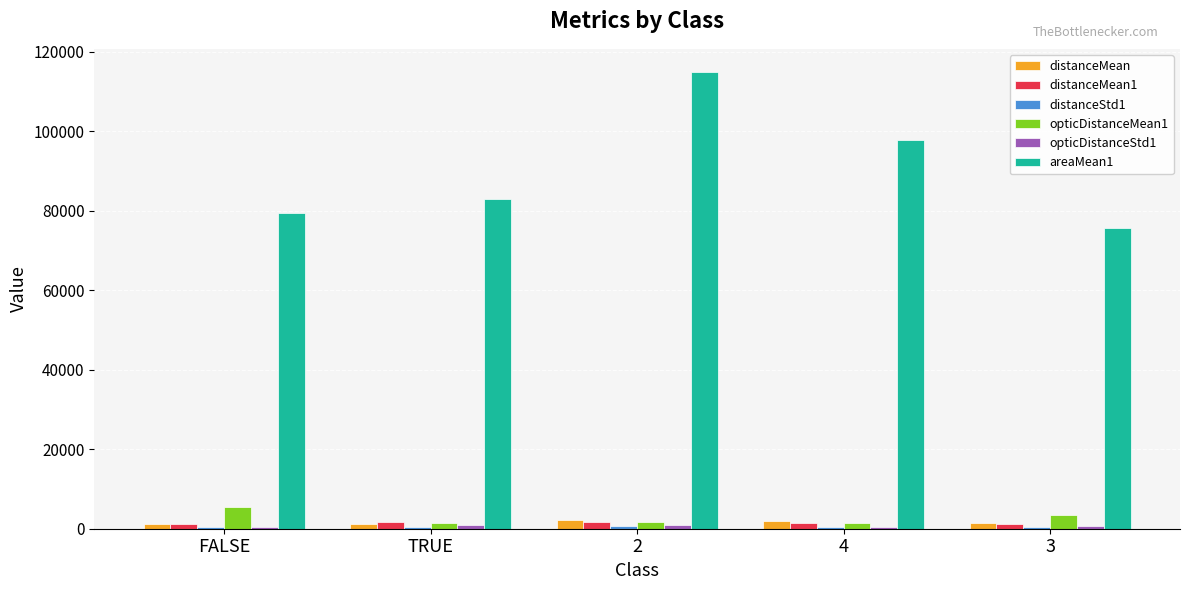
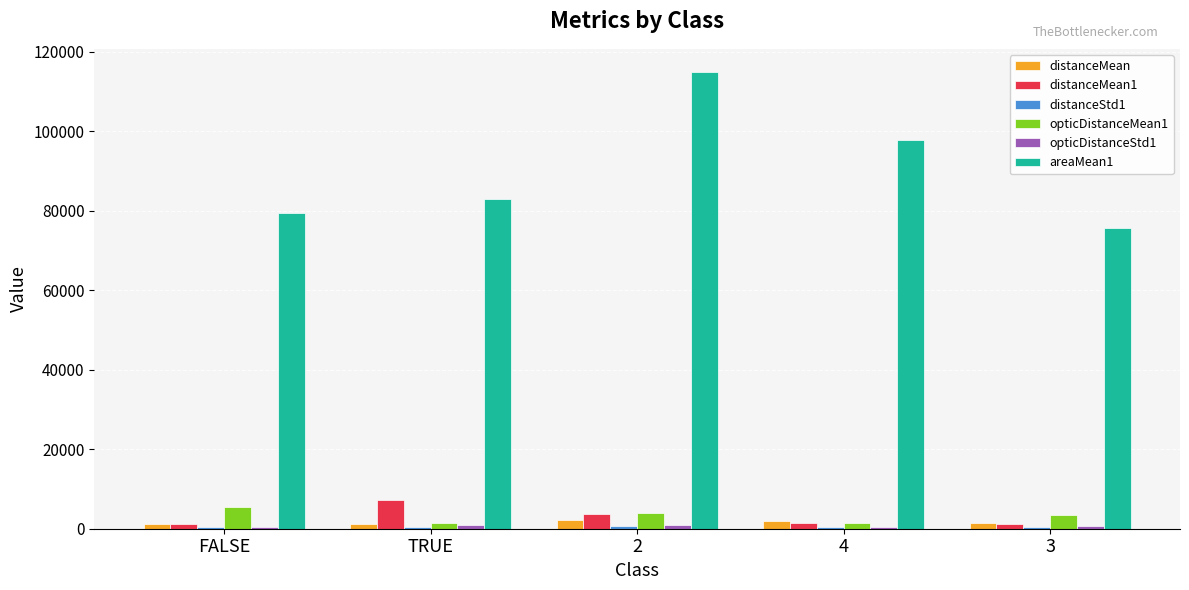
  {
    "distanceMean": {
      "FALSE": 1000,
      "TRUE": 1000,
      "2": 2000,
      "4": 2000,
      "3": 1000
    },
    "distanceMean1": {
      "FALSE": 1000,
-     "TRUE": 2000,
-     "2": 2000,
+     "TRUE": 7000,
+     "2": 4000,
      "4": 1000,
      "3": 1000
    },
    "opticDistanceMean1": {
      "FALSE": 5000,
      "TRUE": 2000,
-     "2": 2000,
+     "2": 4000,
      "4": 1000,
      "3": 4000
    },
    "opticDistanceStd1": {
      "TRUE": 1000,
      "2": 1000,
      "3": 1000
    },
    "areaMean1": {
      "FALSE": 80000,
      "TRUE": 83000,
      "2": 115000,
      "4": 98000,
      "3": 76000
    }
  }
